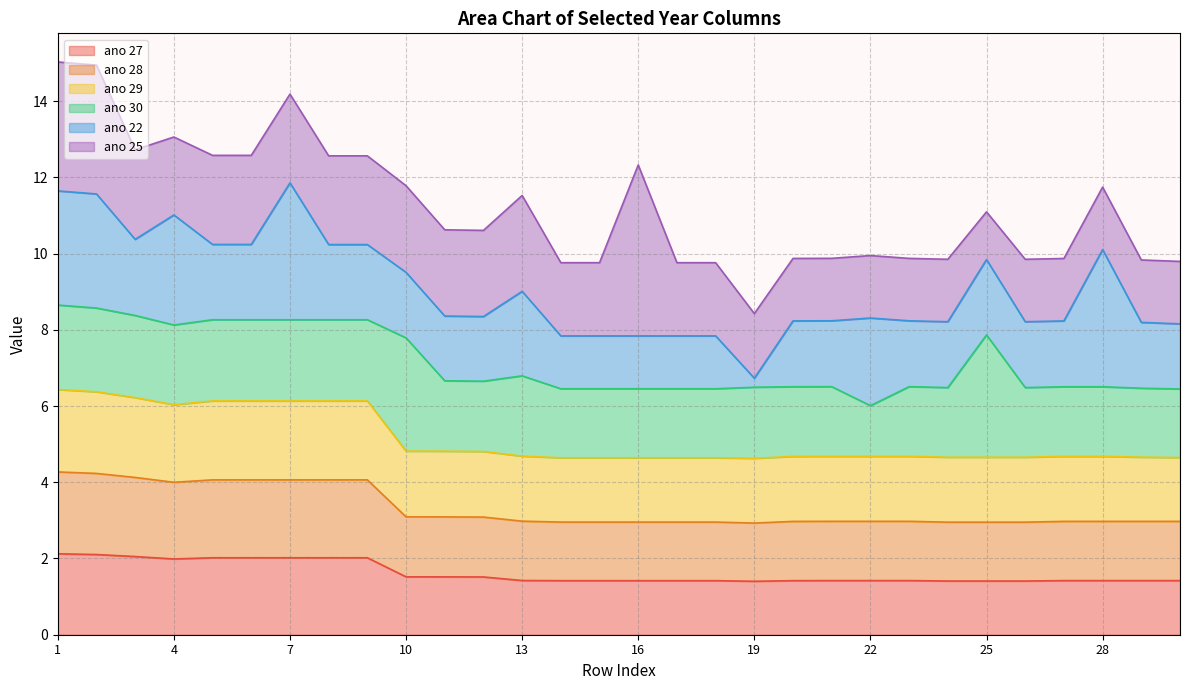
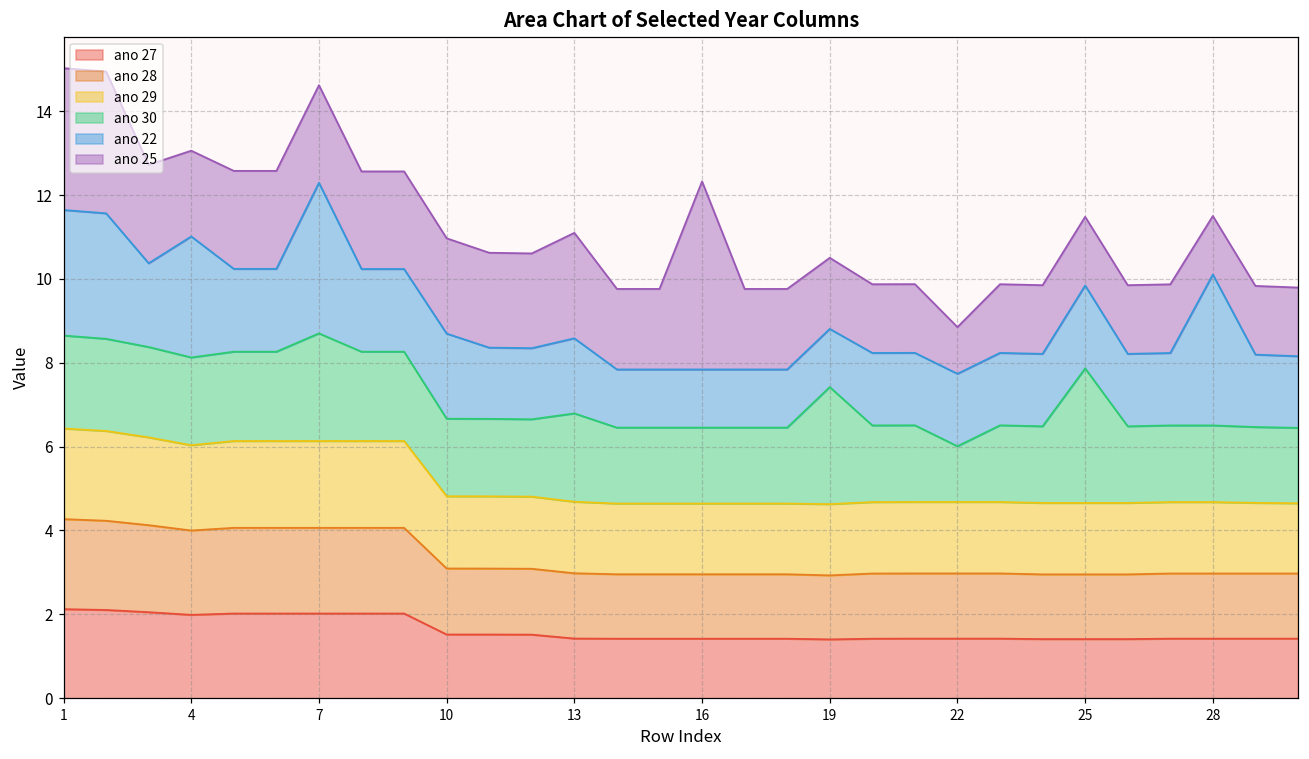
  {
    "ano 30": {
      "1": 2.2,
      "4": 2.1,
-     "7": 2.1,
-     "10": 3.0,
+     "7": 2.6,
+     "10": 1.8,
      "13": 2.1,
      "16": 1.8,
-     "19": 1.9,
+     "19": 2.8,
      "22": 1.3,
      "25": 3.2,
      "28": 1.8
    },
    "ano 22": {
      "1": 3.0,
      "4": 2.9,
      "7": 3.6,
-     "10": 1.7,
-     "13": 2.2,
+     "10": 2.0,
+     "13": 1.8,
      "16": 1.4,
-     "19": 0.2,
-     "22": 2.3,
+     "19": 1.4,
+     "22": 1.7,
      "25": 2.0,
      "28": 3.6
    },
    "ano 25": {
      "1": 3.4,
      "4": 2.0,
      "7": 2.3,
      "10": 2.3,
      "13": 2.5,
      "16": 4.5,
      "19": 1.7,
-     "22": 1.6,
-     "25": 1.3,
-     "28": 1.6
+     "22": 1.1,
+     "25": 1.6,
+     "28": 1.4
    }
  }
